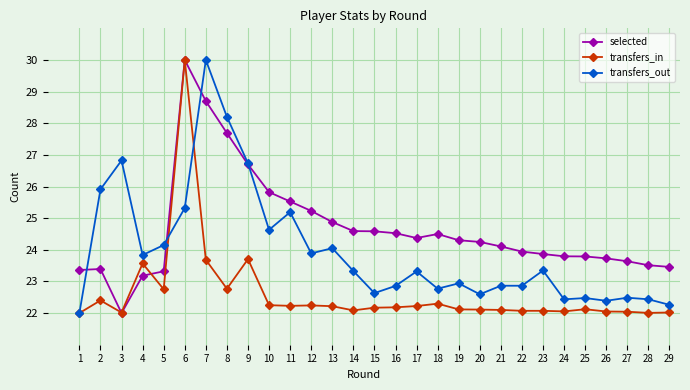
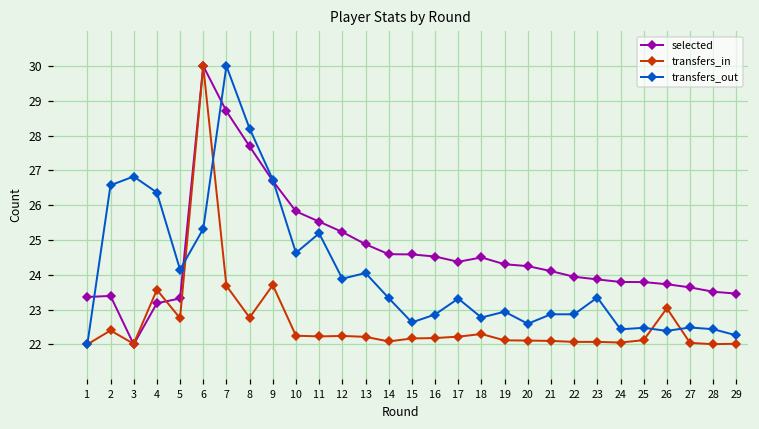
  {
    "selected": {
      "1": 23.4,
      "2": 23.4,
      "4": 23.2,
      "5": 23.3,
      "7": 28.7,
      "8": 27.7,
      "10": 25.8,
      "11": 25.5,
      "12": 25.2,
      "13": 24.9,
      "14": 24.6,
      "15": 24.6,
      "16": 24.5,
      "17": 24.4,
      "18": 24.5,
      "19": 24.3,
      "20": 24.2,
      "21": 24.1,
      "22": 23.9,
      "23": 23.9,
      "24": 23.8,
      "25": 23.8,
      "26": 23.7,
      "27": 23.6,
      "28": 23.5,
      "29": 23.5
    },
    "transfers_in": {
      "2": 22.4,
      "4": 23.6,
      "5": 22.8,
      "7": 23.7,
      "8": 22.8,
      "9": 23.7,
      "10": 22.2,
      "11": 22.2,
      "12": 22.2,
      "13": 22.2,
      "14": 22.1,
      "15": 22.2,
      "16": 22.2,
      "17": 22.2,
      "18": 22.3,
      "19": 22.1,
      "20": 22.1,
      "21": 22.1,
      "22": 22.1,
      "23": 22.1,
      "24": 22.1,
      "25": 22.1,
-     "26": 22.0,
+     "26": 23.0,
      "27": 22.0,
      "28": 22.0,
      "29": 22.0
    },
    "transfers_out": {
-     "2": 25.9,
+     "2": 26.6,
      "3": 26.8,
-     "4": 23.8,
+     "4": 26.4,
      "5": 24.1,
      "6": 25.3,
      "7": 30.0,
      "8": 28.2,
      "10": 24.6,
      "11": 25.2,
      "12": 23.9,
      "13": 24.1,
      "14": 23.3,
      "15": 22.6,
      "16": 22.9,
      "17": 23.3,
      "18": 22.8,
      "19": 22.9,
      "20": 22.6,
      "21": 22.9,
      "22": 22.9,
      "23": 23.3,
      "24": 22.4,
      "25": 22.5,
      "26": 22.4,
      "27": 22.5,
      "28": 22.4,
      "29": 22.3
    }
  }
